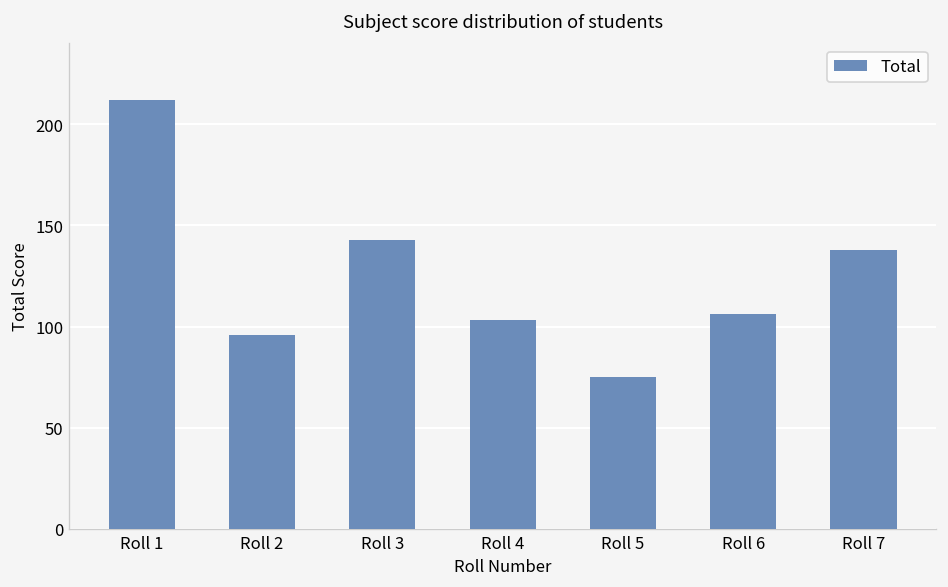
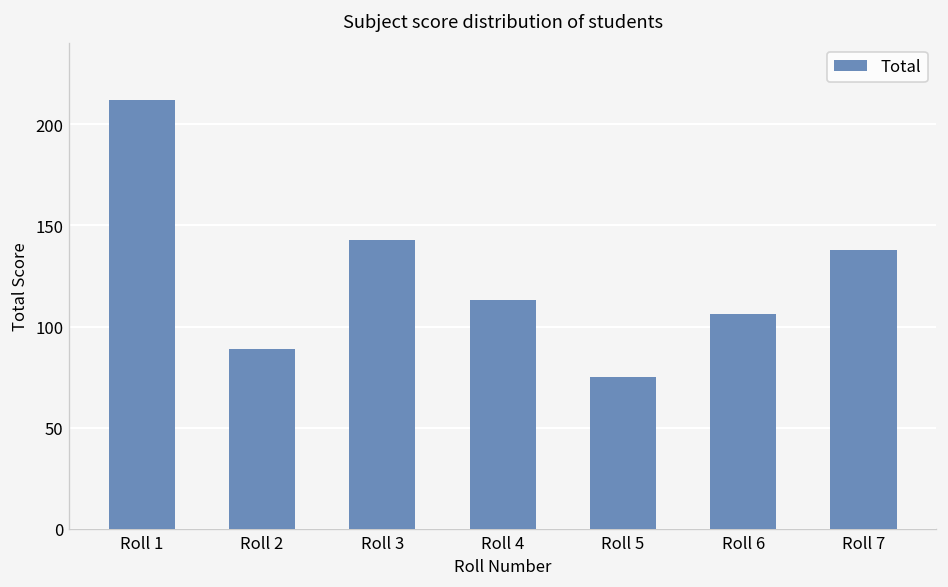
  {
    "Roll 1": 212,
-   "Roll 2": 96,
+   "Roll 2": 89,
    "Roll 3": 143,
-   "Roll 4": 103,
+   "Roll 4": 113,
    "Roll 5": 75,
    "Roll 6": 106,
    "Roll 7": 138
  }
